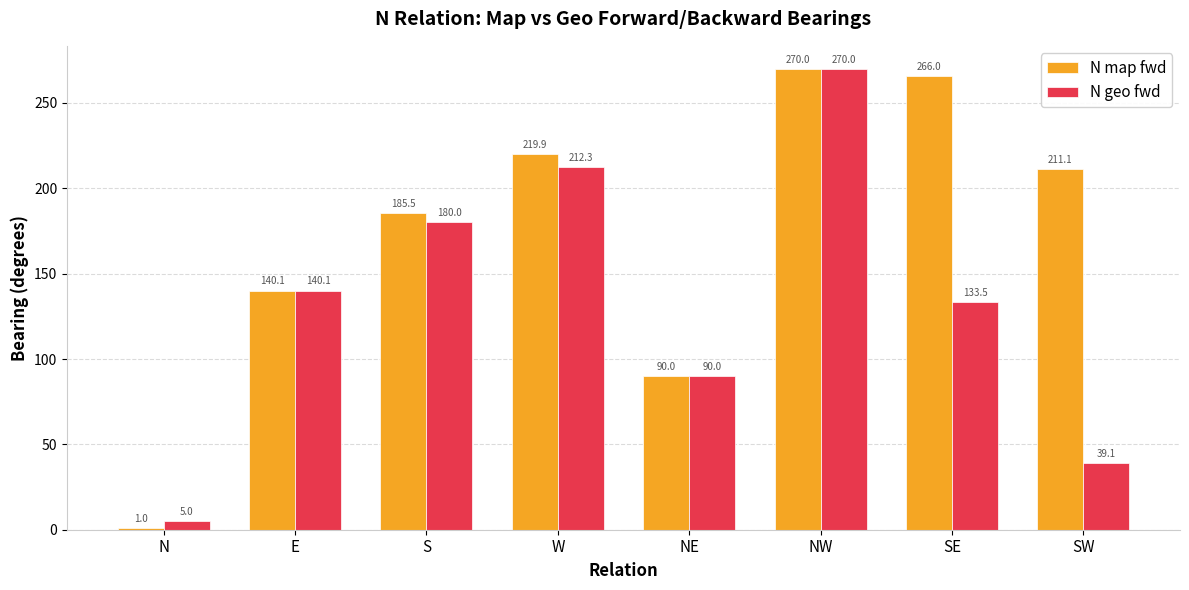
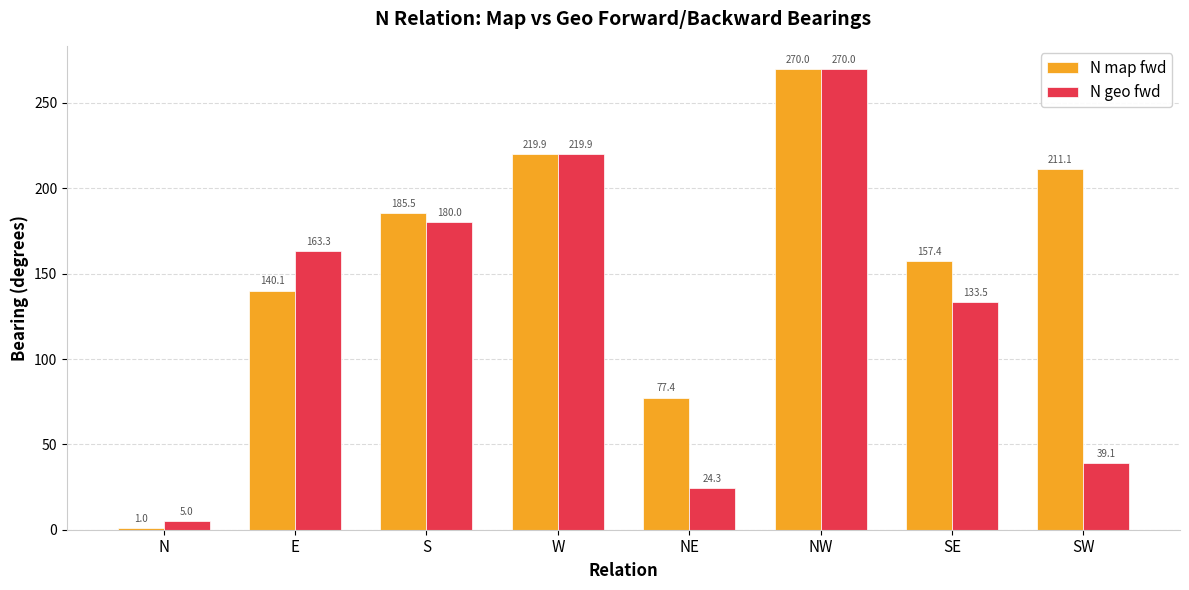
  {
    "N map fwd": {
      "N": 1.0,
      "E": 140.1,
      "S": 185.5,
      "W": 219.9,
-     "NE": 90.0,
+     "NE": 77.4,
      "NW": 270.0,
-     "SE": 266.0,
+     "SE": 157.4,
      "SW": 211.1
    },
    "N geo fwd": {
      "N": 5.0,
-     "E": 140.1,
+     "E": 163.3,
      "S": 180.0,
-     "W": 212.3,
-     "NE": 90.0,
+     "W": 219.9,
+     "NE": 24.3,
      "NW": 270.0,
      "SE": 133.5,
      "SW": 39.1
    }
  }
